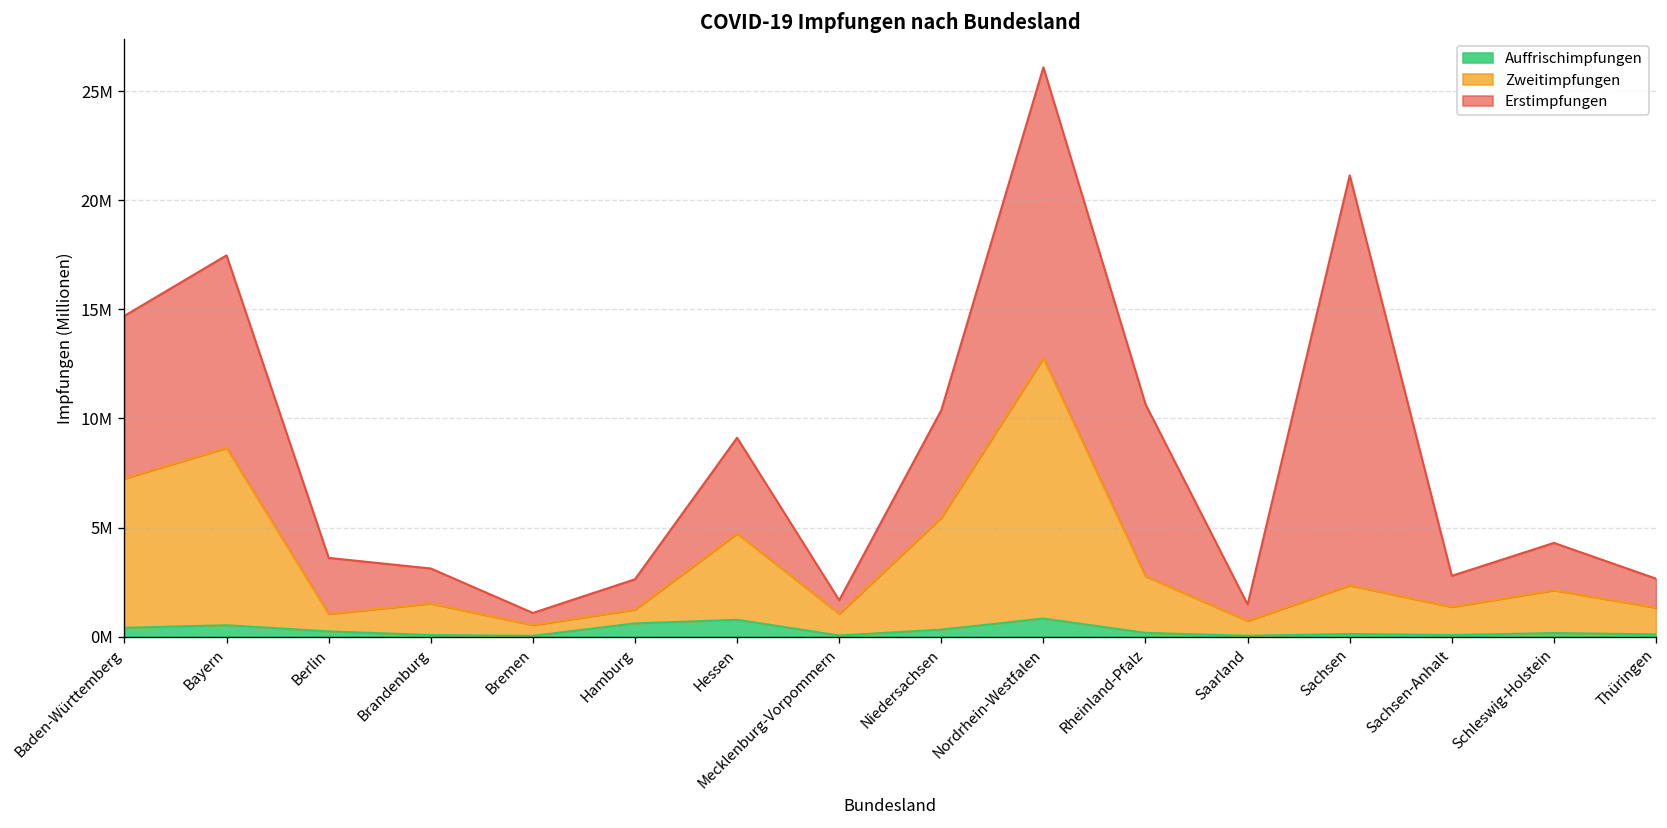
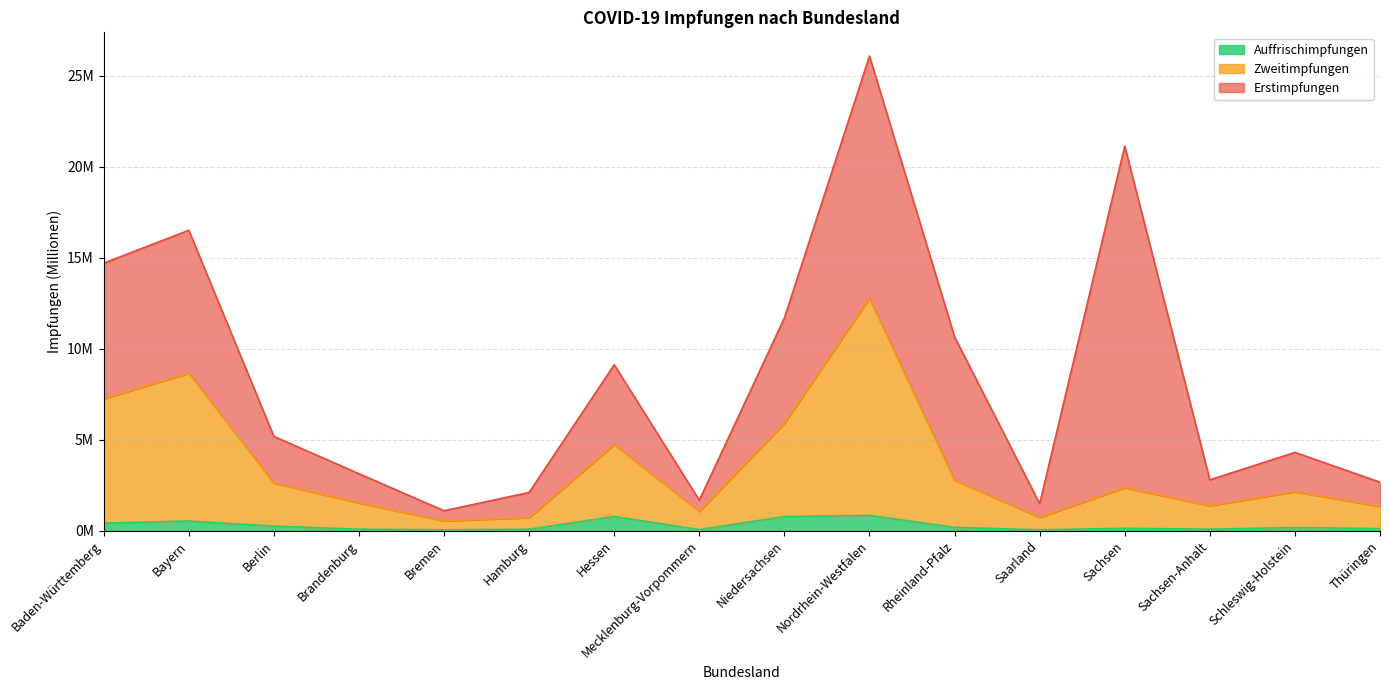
  {
    "Auffrischimpfungen": {
      "Baden-Württemberg": 400000,
      "Bayern": 500000,
      "Berlin": 200000,
      "Brandenburg": 100000,
      "Bremen": 0,
-     "Hamburg": 600000,
+     "Hamburg": 100000,
      "Hessen": 800000,
      "Mecklenburg-Vorpommern": 100000,
-     "Niedersachsen": 300000,
+     "Niedersachsen": 800000,
      "Nordrhein-Westfalen": 800000,
      "Rheinland-Pfalz": 200000,
      "Saarland": 0,
      "Sachsen": 100000,
      "Sachsen-Anhalt": 100000,
      "Schleswig-Holstein": 200000,
      "Thüringen": 100000
    },
    "Zweitimpfungen": {
      "Baden-Württemberg": 6800000,
      "Bayern": 8100000,
-     "Berlin": 800000,
+     "Berlin": 2400000,
      "Brandenburg": 1400000,
      "Bremen": 500000,
      "Hamburg": 600000,
      "Hessen": 4000000,
      "Mecklenburg-Vorpommern": 1000000,
      "Niedersachsen": 5100000,
      "Nordrhein-Westfalen": 11900000,
      "Rheinland-Pfalz": 2600000,
      "Saarland": 700000,
      "Sachsen": 2200000,
      "Sachsen-Anhalt": 1300000,
      "Schleswig-Holstein": 2000000,
      "Thüringen": 1200000
    },
    "Erstimpfungen": {
      "Baden-Württemberg": 7500000,
-     "Bayern": 8800000,
+     "Bayern": 7900000,
      "Berlin": 2600000,
      "Brandenburg": 1600000,
      "Bremen": 600000,
      "Hamburg": 1400000,
      "Hessen": 4400000,
      "Mecklenburg-Vorpommern": 600000,
-     "Niedersachsen": 4900000,
+     "Niedersachsen": 5800000,
      "Nordrhein-Westfalen": 13300000,
      "Rheinland-Pfalz": 7900000,
      "Saarland": 700000,
      "Sachsen": 18800000,
      "Sachsen-Anhalt": 1400000,
      "Schleswig-Holstein": 2200000,
      "Thüringen": 1300000
    }
  }
